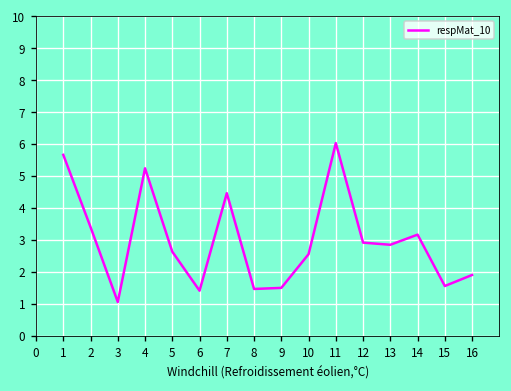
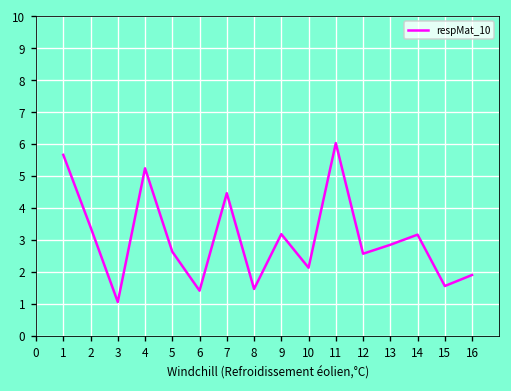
  {
    "1": 5.7,
    "2": 3.4,
    "3": 1.1,
    "4": 5.2,
    "5": 2.6,
    "6": 1.4,
    "7": 4.5,
    "8": 1.5,
-   "9": 1.5,
-   "10": 2.6,
+   "9": 3.2,
+   "10": 2.1,
    "11": 6.0,
-   "12": 2.9,
+   "12": 2.6,
    "13": 2.8,
    "14": 3.2,
    "15": 1.6,
    "16": 1.9
  }
